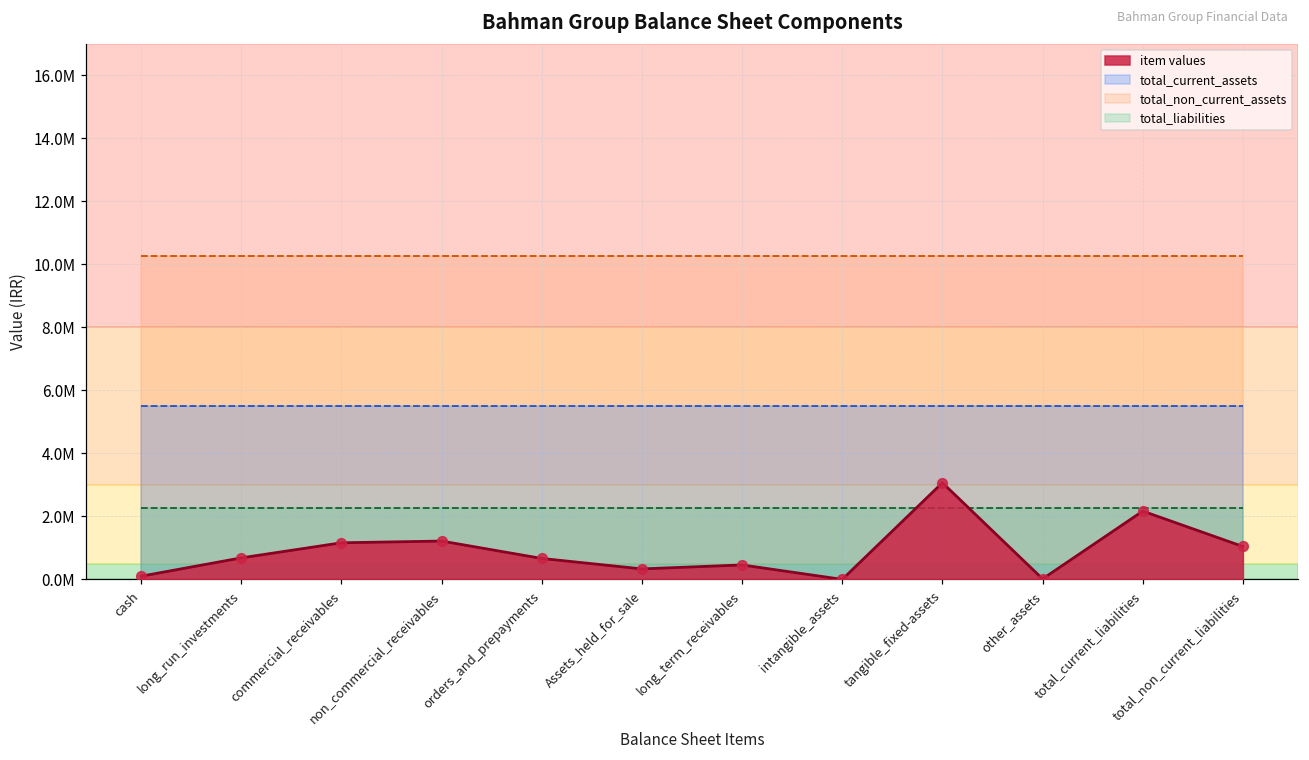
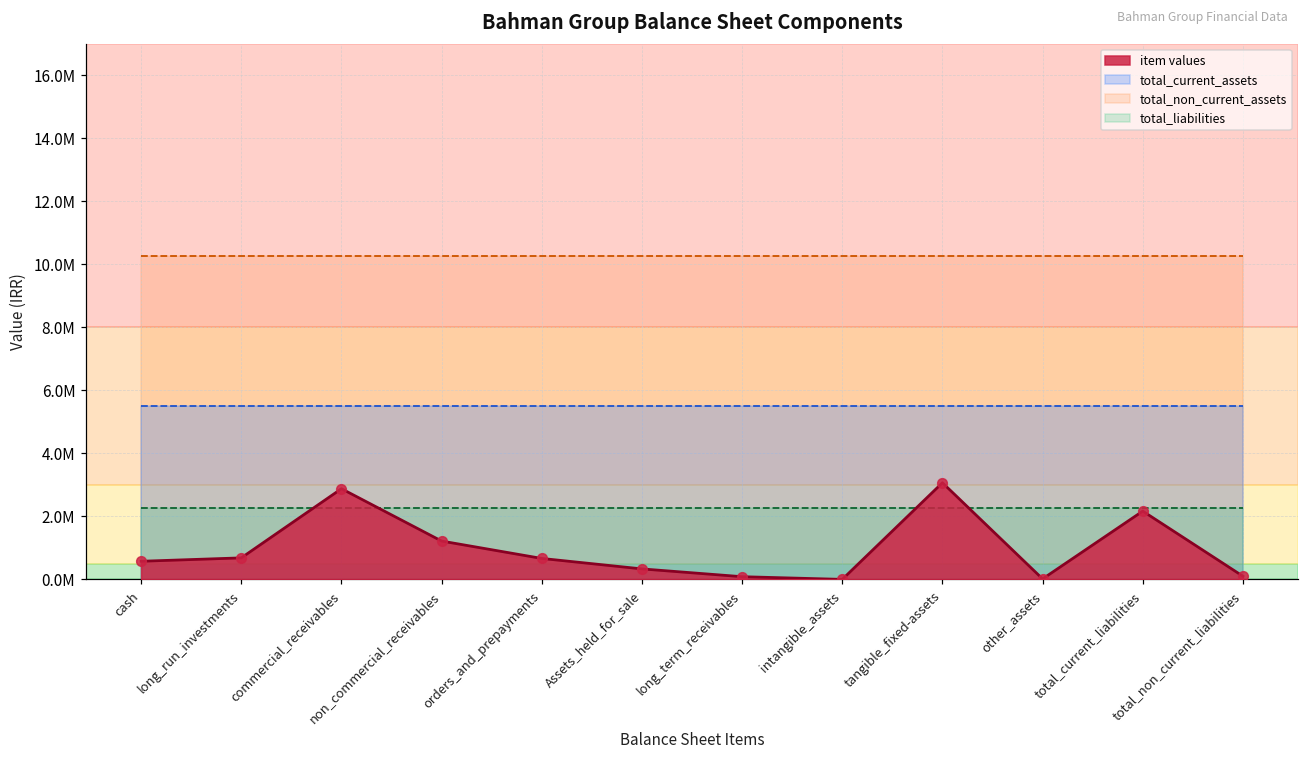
  {
    "item values": {
-     "cash": 100000,
+     "cash": 600000,
      "long_run_investments": 700000,
-     "commercial_receivables": 1200000,
+     "commercial_receivables": 2900000,
      "non_commercial_receivables": 1200000,
      "orders_and_prepayments": 700000,
      "Assets_held_for_sale": 300000,
-     "long_term_receivables": 500000,
+     "long_term_receivables": 100000,
      "intangible_assets": 0,
      "tangible_fixed-assets": 3100000,
      "other_assets": 0,
      "total_current_liabilities": 2200000,
-     "total_non_current_liabilities": 1000000
+     "total_non_current_liabilities": 100000
    },
    "total_non_current_assets": {
      "cash": 10300000,
      "long_run_investments": 10300000,
      "commercial_receivables": 10300000,
      "non_commercial_receivables": 10300000,
      "orders_and_prepayments": 10300000,
      "Assets_held_for_sale": 10300000,
      "long_term_receivables": 10300000,
      "intangible_assets": 10300000,
      "tangible_fixed-assets": 10300000,
      "other_assets": 10300000,
      "total_current_liabilities": 10300000,
      "total_non_current_liabilities": 10300000
    }
  }
